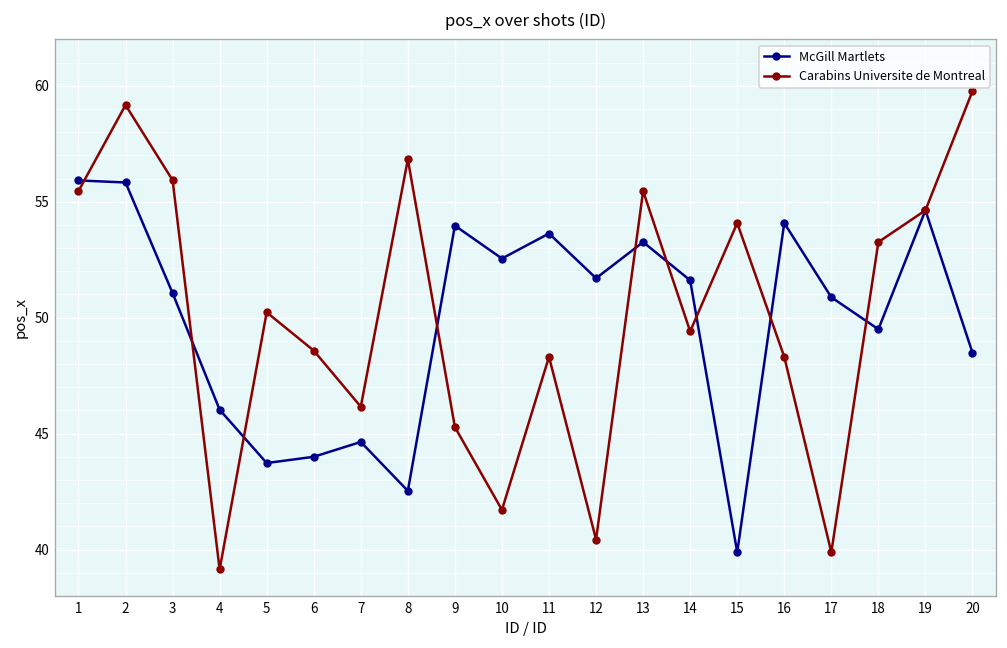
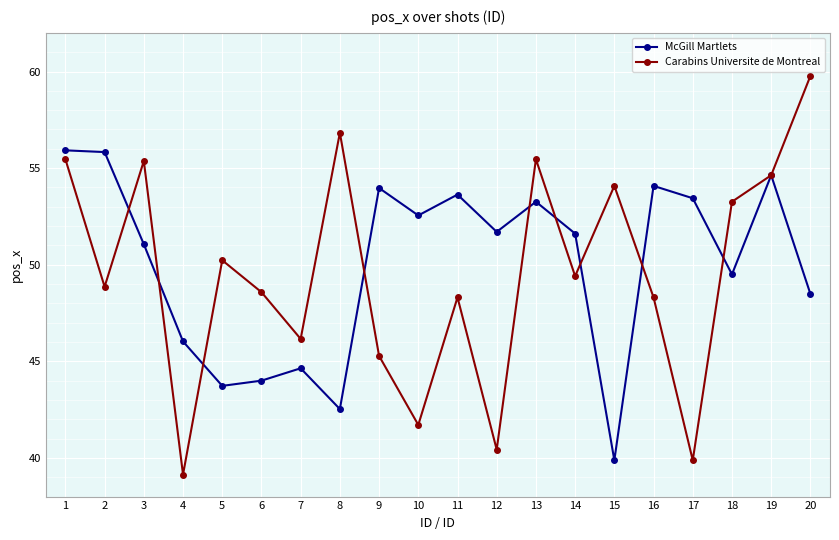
  {
    "McGill Martlets": {
      "1": 55.9,
      "2": 55.8,
      "3": 51.1,
      "4": 46.0,
      "5": 43.7,
      "6": 44.0,
      "7": 44.6,
      "8": 42.5,
      "9": 54.0,
      "10": 52.6,
      "11": 53.6,
      "12": 51.7,
      "13": 53.3,
      "14": 51.6,
      "15": 39.9,
      "16": 54.1,
-     "17": 50.9,
+     "17": 53.4,
      "18": 49.5,
      "20": 48.5
    },
    "Carabins Universite de Montreal": {
      "1": 55.5,
-     "2": 59.2,
-     "3": 55.9,
+     "2": 48.9,
+     "3": 55.4,
      "4": 39.1,
      "5": 50.2,
      "6": 48.6,
      "7": 46.2,
      "8": 56.8,
      "9": 45.3,
      "10": 41.7,
      "11": 48.3,
      "12": 40.4,
      "13": 55.5,
      "14": 49.4,
      "15": 54.1,
      "16": 48.3,
      "17": 39.9,
      "18": 53.3,
      "20": 59.8
    }
  }
